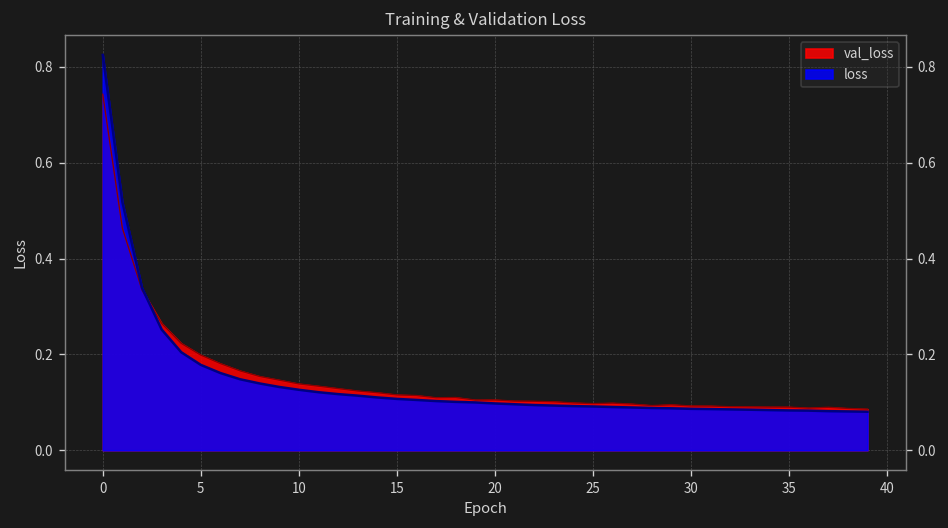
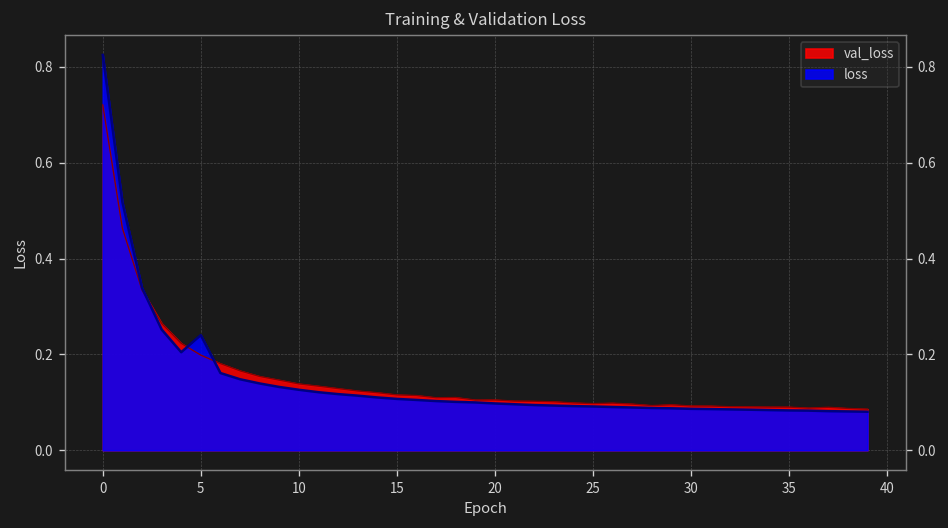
  {
    "val_loss": {
-     "0": 0.74,
+     "0": 0.72,
      "5": 0.20,
      "10": 0.14,
      "15": 0.12,
      "20": 0.11,
      "35": 0.09
    },
    "loss": {
      "0": 0.82,
-     "5": 0.18,
+     "5": 0.24,
      "10": 0.13,
      "15": 0.11,
      "20": 0.10,
      "35": 0.08
    }
  }
